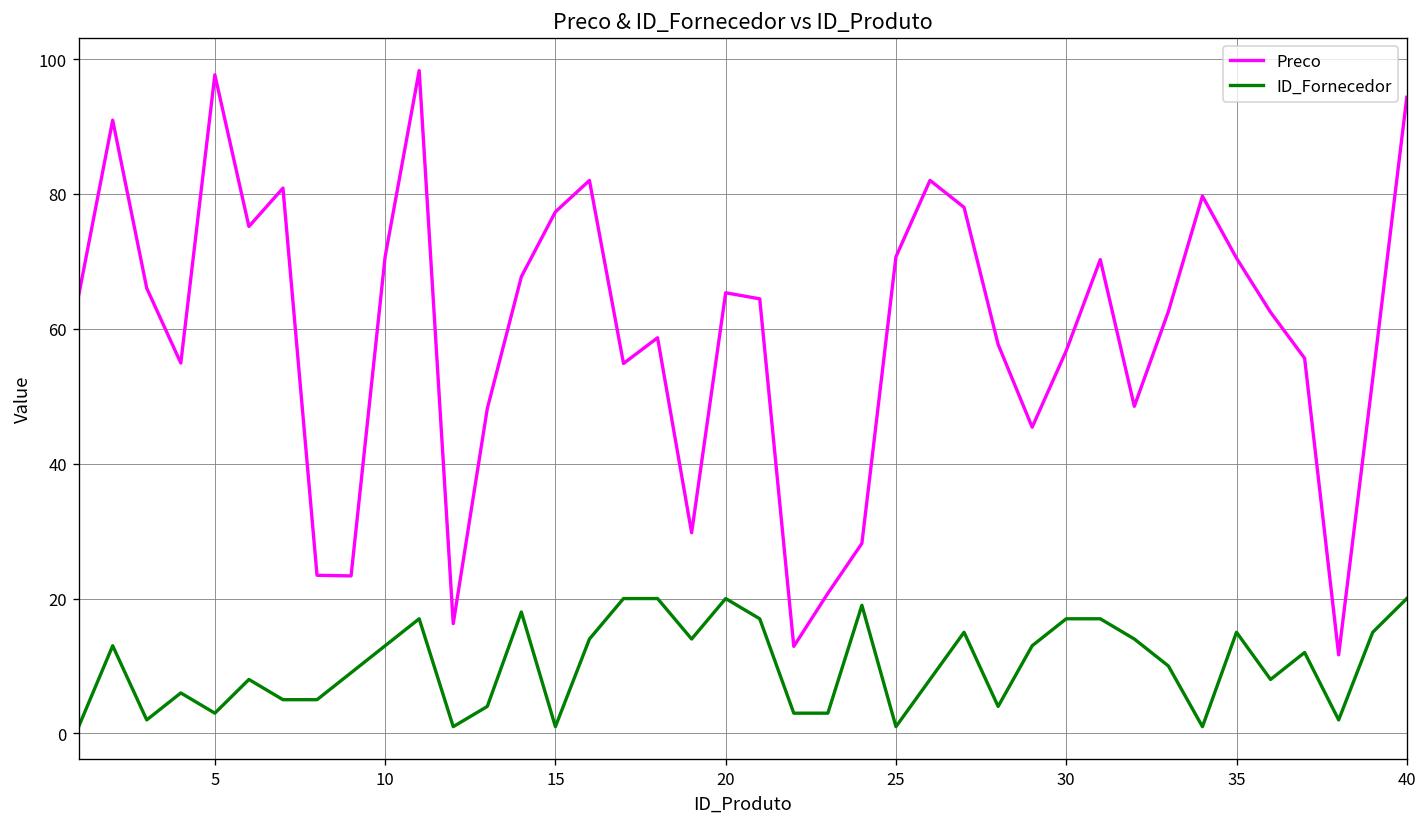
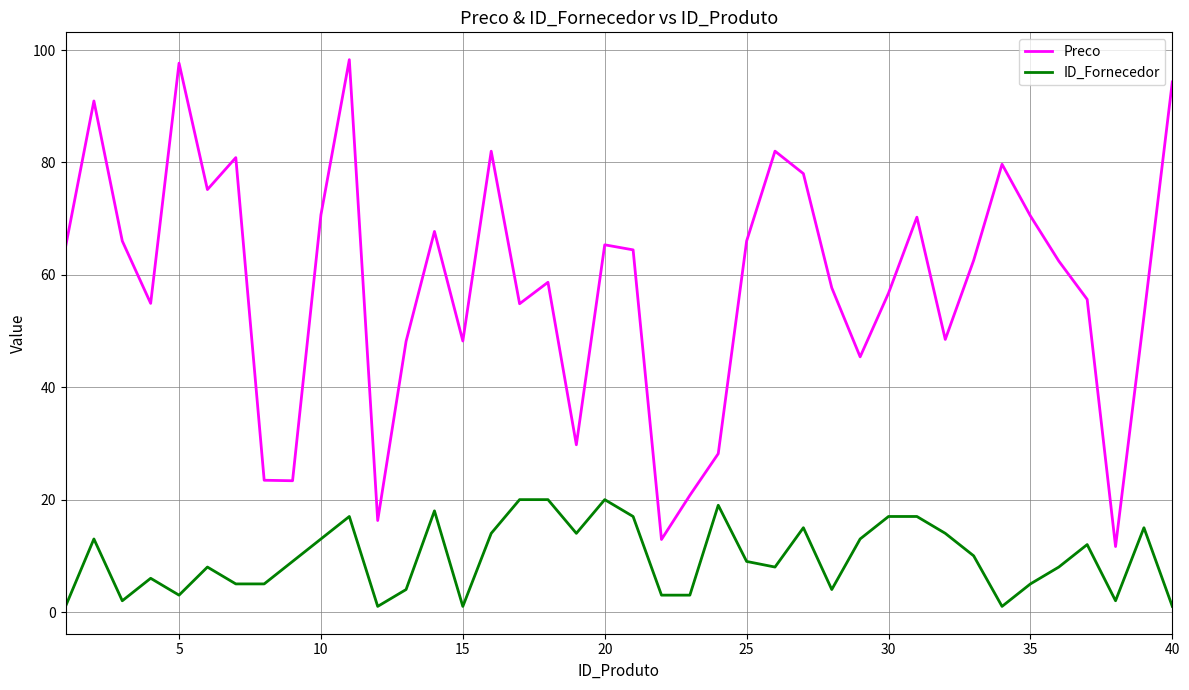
  {
    "Preco": {
      "5": 98,
      "10": 71,
-     "15": 77,
+     "15": 48,
      "20": 65,
-     "25": 71,
+     "25": 66,
      "30": 57,
      "35": 70,
      "40": 94
    },
    "ID_Fornecedor": {
      "5": 3,
      "10": 13,
      "15": 1,
      "20": 20,
-     "25": 1,
+     "25": 9,
      "30": 17,
-     "35": 15,
-     "40": 20
+     "35": 5,
+     "40": 1
    }
  }
